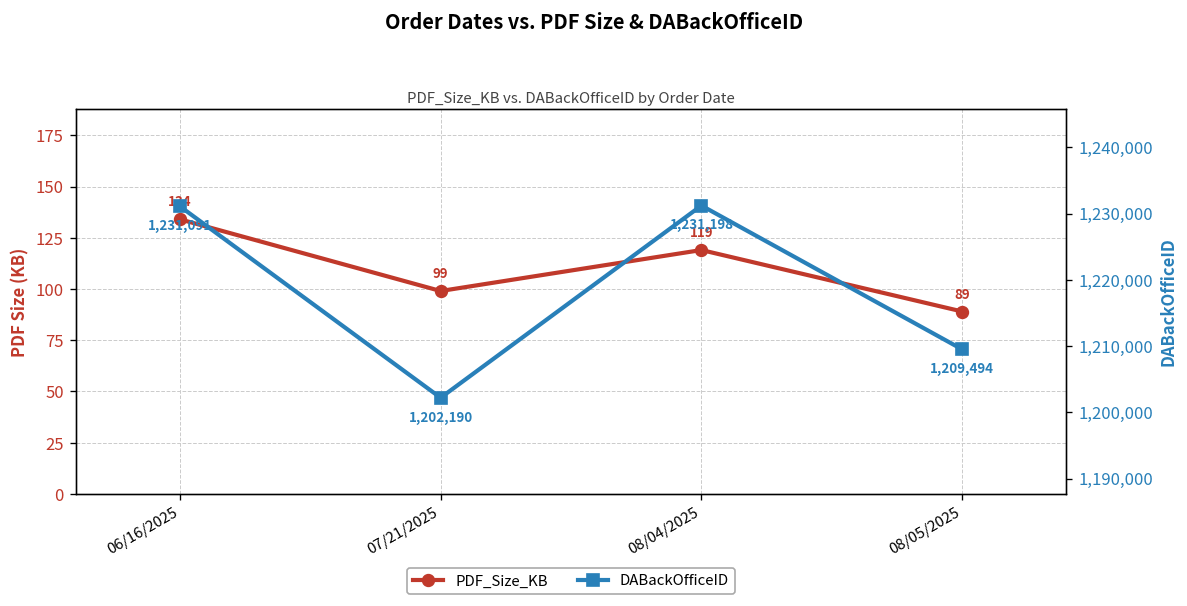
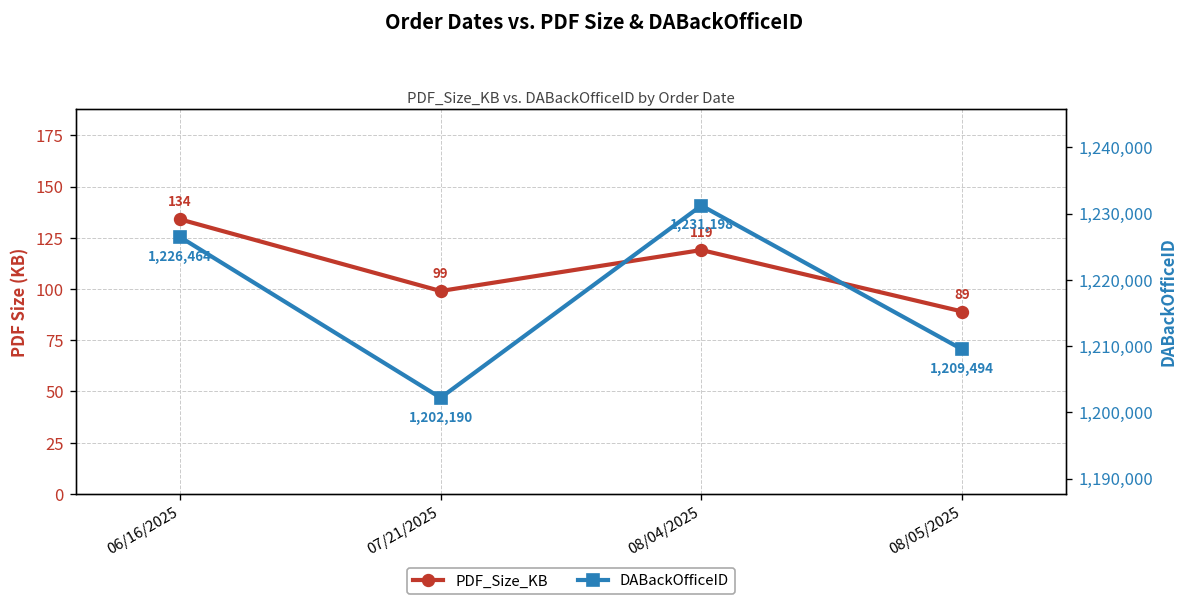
  {
    "PDF_Size_KB": {
      "07/21/2025": "99",
      "08/05/2025": "89"
    },
    "DABackOfficeID": {
-     "06/16/2025": "1,231,091",
+     "06/16/2025": "1,226,464",
      "07/21/2025": "1,202,190",
      "08/05/2025": "1,209,494"
    }
  }
